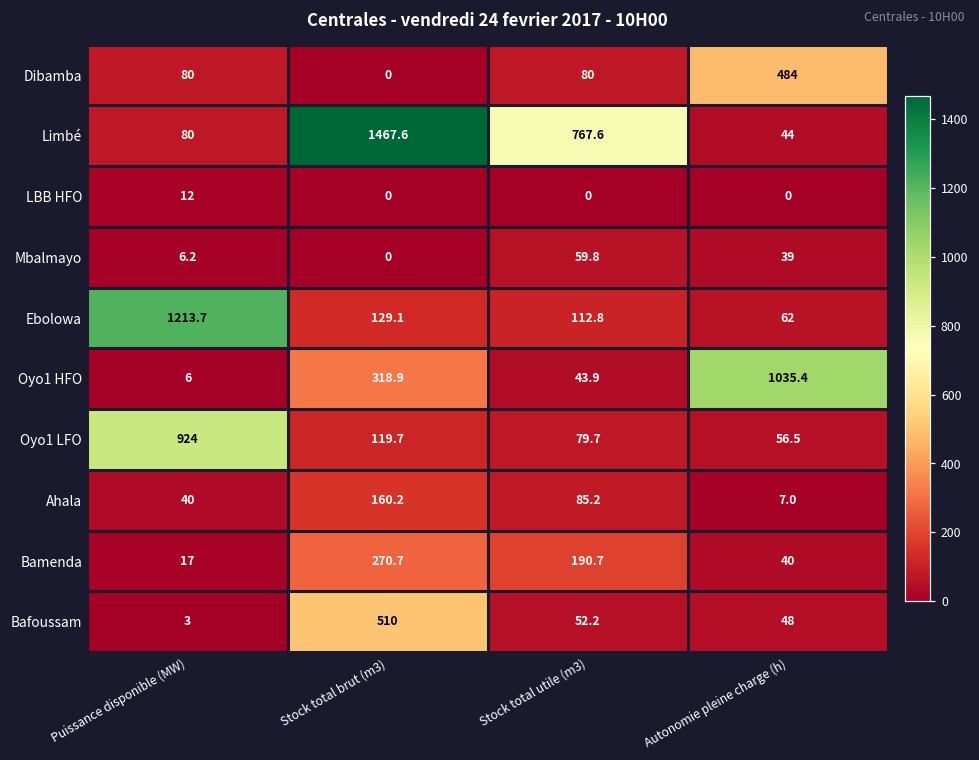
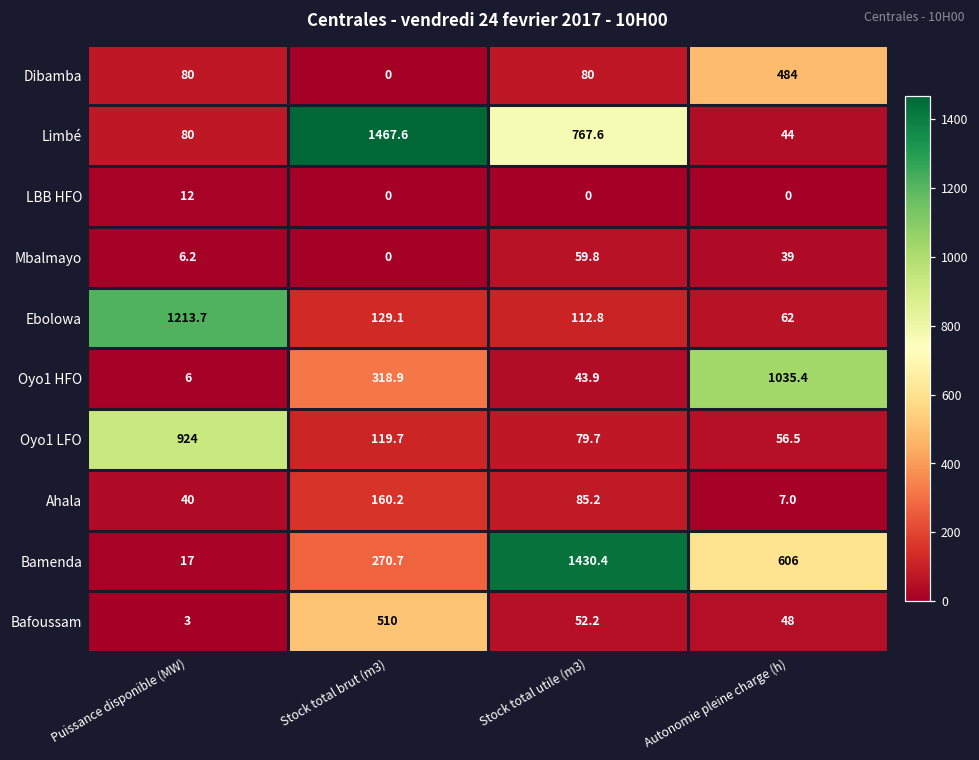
  {
    "Dibamba": {
      "Puissance disponible (MW)": 80,
      "Stock total brut (m3)": 0,
      "Stock total utile (m3)": 80,
      "Autonomie pleine charge (h)": 484
    },
    "Limbé": {
      "Puissance disponible (MW)": 80,
      "Stock total brut (m3)": 1467.6,
      "Stock total utile (m3)": 767.6,
      "Autonomie pleine charge (h)": 44
    },
    "LBB HFO": {
      "Puissance disponible (MW)": 12,
      "Stock total brut (m3)": 0,
      "Stock total utile (m3)": 0,
      "Autonomie pleine charge (h)": 0
    },
    "Mbalmayo": {
      "Puissance disponible (MW)": 6.2,
      "Stock total brut (m3)": 0,
      "Stock total utile (m3)": 59.8,
      "Autonomie pleine charge (h)": 39
    },
    "Ebolowa": {
      "Puissance disponible (MW)": 1213.7,
      "Stock total brut (m3)": 129.1,
      "Stock total utile (m3)": 112.8,
      "Autonomie pleine charge (h)": 62
    },
    "Oyo1 HFO": {
      "Puissance disponible (MW)": 6,
      "Stock total brut (m3)": 318.9,
      "Stock total utile (m3)": 43.9,
      "Autonomie pleine charge (h)": 1035.4
    },
    "Oyo1 LFO": {
      "Puissance disponible (MW)": 924,
      "Stock total brut (m3)": 119.7,
      "Stock total utile (m3)": 79.7,
      "Autonomie pleine charge (h)": 56.5
    },
    "Ahala": {
      "Puissance disponible (MW)": 40,
      "Stock total brut (m3)": 160.2,
      "Stock total utile (m3)": 85.2,
      "Autonomie pleine charge (h)": 7.0
    },
    "Bamenda": {
      "Puissance disponible (MW)": 17,
      "Stock total brut (m3)": 270.7,
-     "Stock total utile (m3)": 190.7,
-     "Autonomie pleine charge (h)": 40
+     "Stock total utile (m3)": 1430.4,
+     "Autonomie pleine charge (h)": 606
    },
    "Bafoussam": {
      "Puissance disponible (MW)": 3,
      "Stock total brut (m3)": 510,
      "Stock total utile (m3)": 52.2,
      "Autonomie pleine charge (h)": 48
    }
  }
